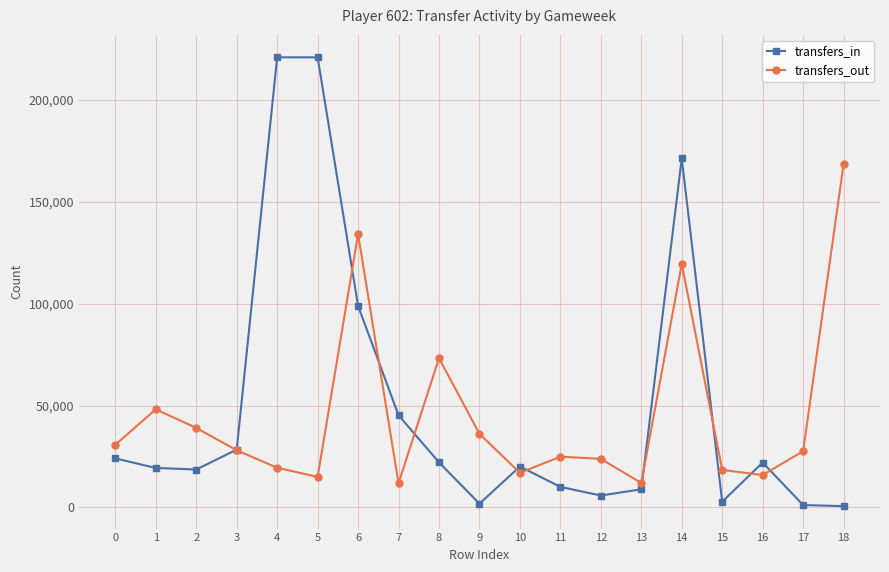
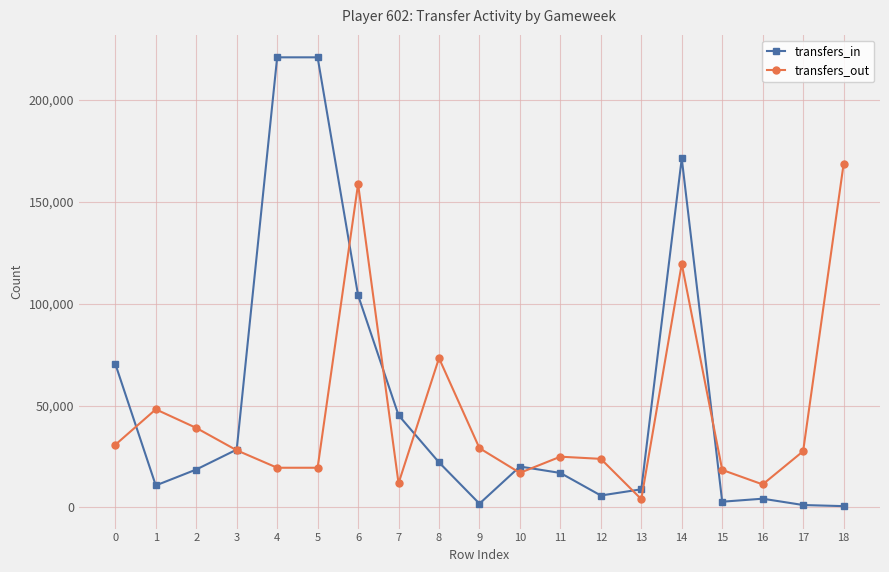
  {
    "transfers_in": {
-     "0": "24,000",
-     "1": "19,000",
+     "0": "70,000",
+     "1": "11,000",
      "2": "19,000",
      "4": "221,000",
      "5": "221,000",
-     "6": "99,000",
+     "6": "104,000",
      "7": "45,000",
      "8": "22,000",
      "9": "2,000",
      "10": "20,000",
-     "11": "10,000",
+     "11": "17,000",
      "12": "6,000",
      "13": "9,000",
      "14": "171,000",
      "15": "3,000",
-     "16": "22,000",
+     "16": "4,000",
      "17": "1,000",
      "18": "1,000"
    },
    "transfers_out": {
      "0": "31,000",
      "1": "48,000",
      "2": "39,000",
      "4": "19,000",
-     "5": "15,000",
-     "6": "134,000",
+     "5": "19,000",
+     "6": "159,000",
      "7": "12,000",
      "8": "73,000",
-     "9": "36,000",
+     "9": "29,000",
      "10": "17,000",
      "11": "25,000",
      "12": "24,000",
-     "13": "12,000",
+     "13": "4,000",
      "14": "119,000",
      "15": "18,000",
-     "16": "16,000",
+     "16": "11,000",
      "17": "28,000",
      "18": "168,000"
    }
  }
